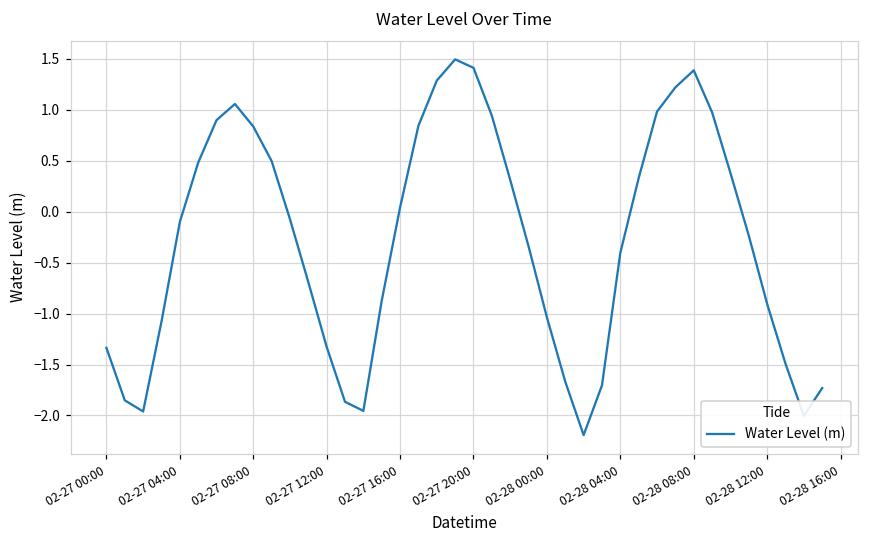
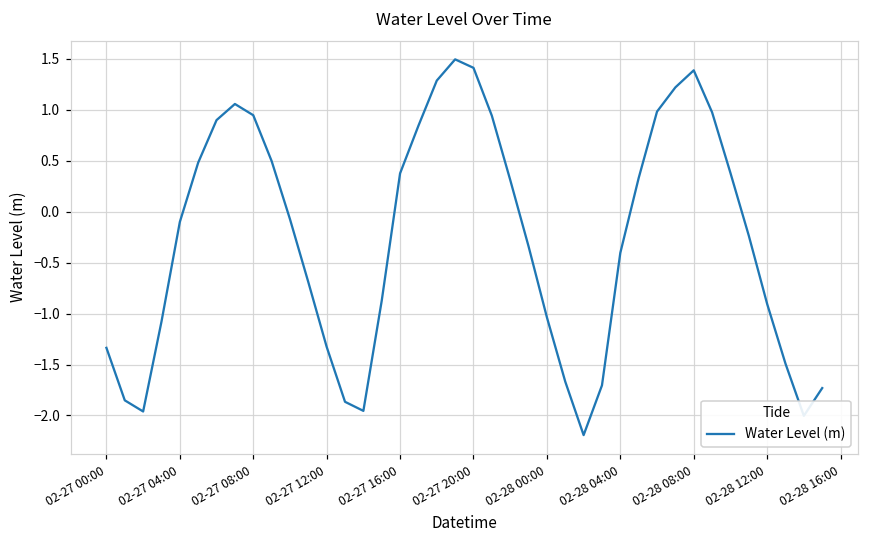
  {
    "02-27 00:00": -1.3,
    "02-27 04:00": -0.1,
-   "02-27 08:00": 0.8,
+   "02-27 08:00": 0.9,
    "02-27 12:00": -1.3,
-   "02-27 16:00": 0.0,
+   "02-27 16:00": 0.4,
    "02-27 20:00": 1.4,
    "02-28 00:00": -1.0,
    "02-28 04:00": -0.4,
    "02-28 08:00": 1.4,
    "02-28 12:00": -0.9
  }
